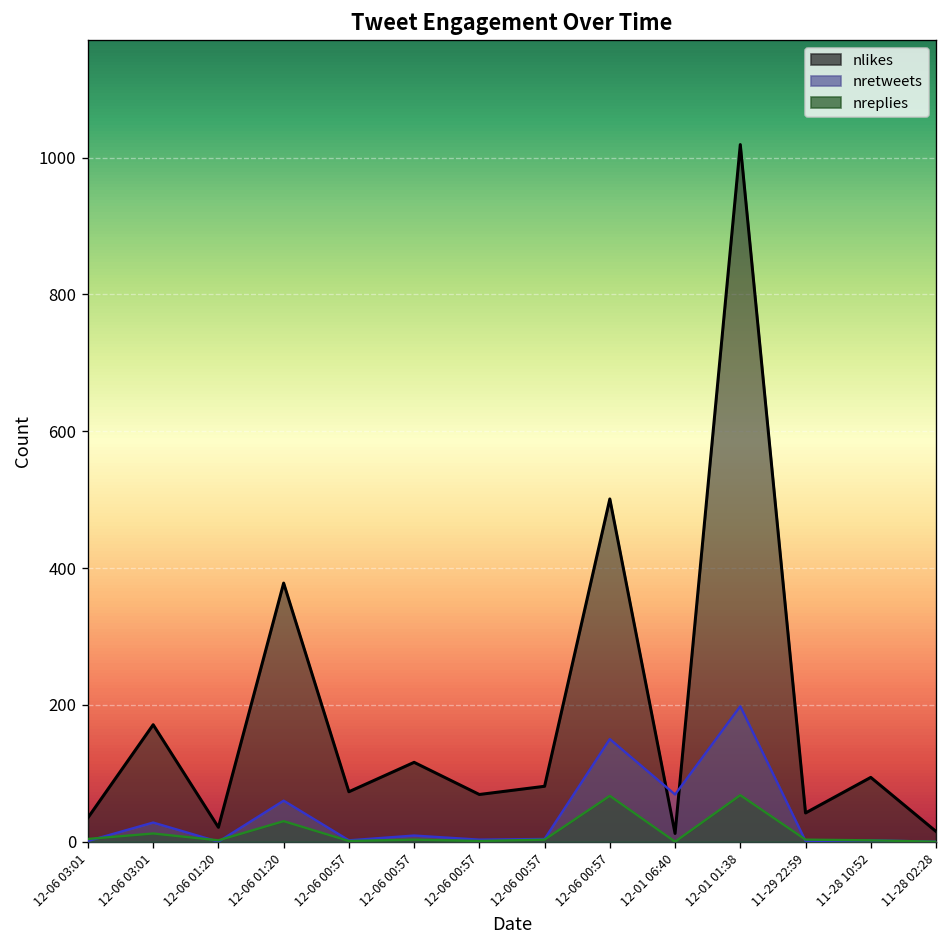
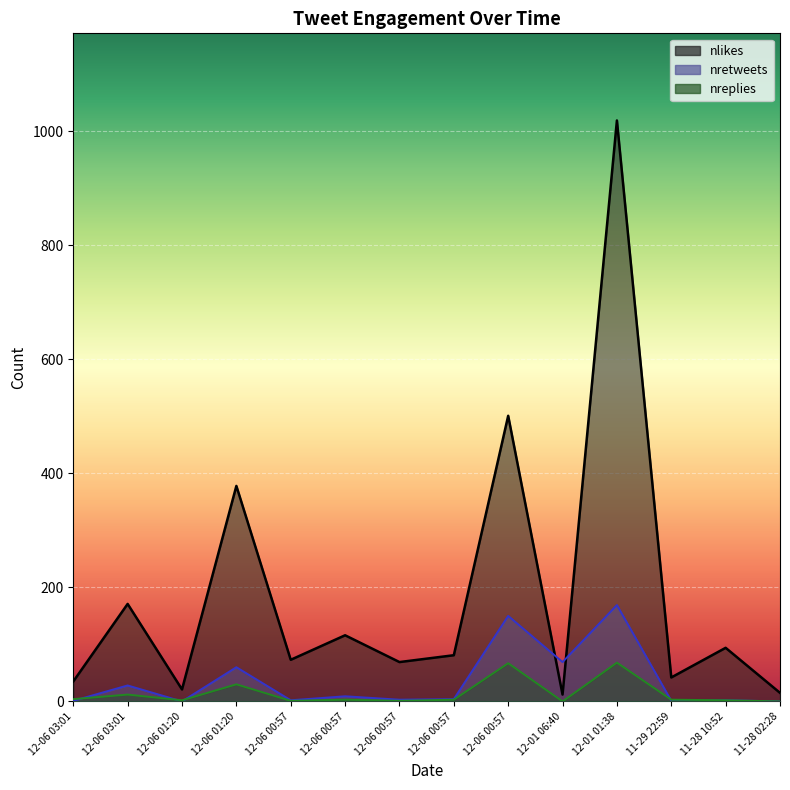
  {
    "nretweets": {
      "12-01 06:40": 70,
-     "12-01 01:38": 200
+     "12-01 01:38": 170
    }
  }
